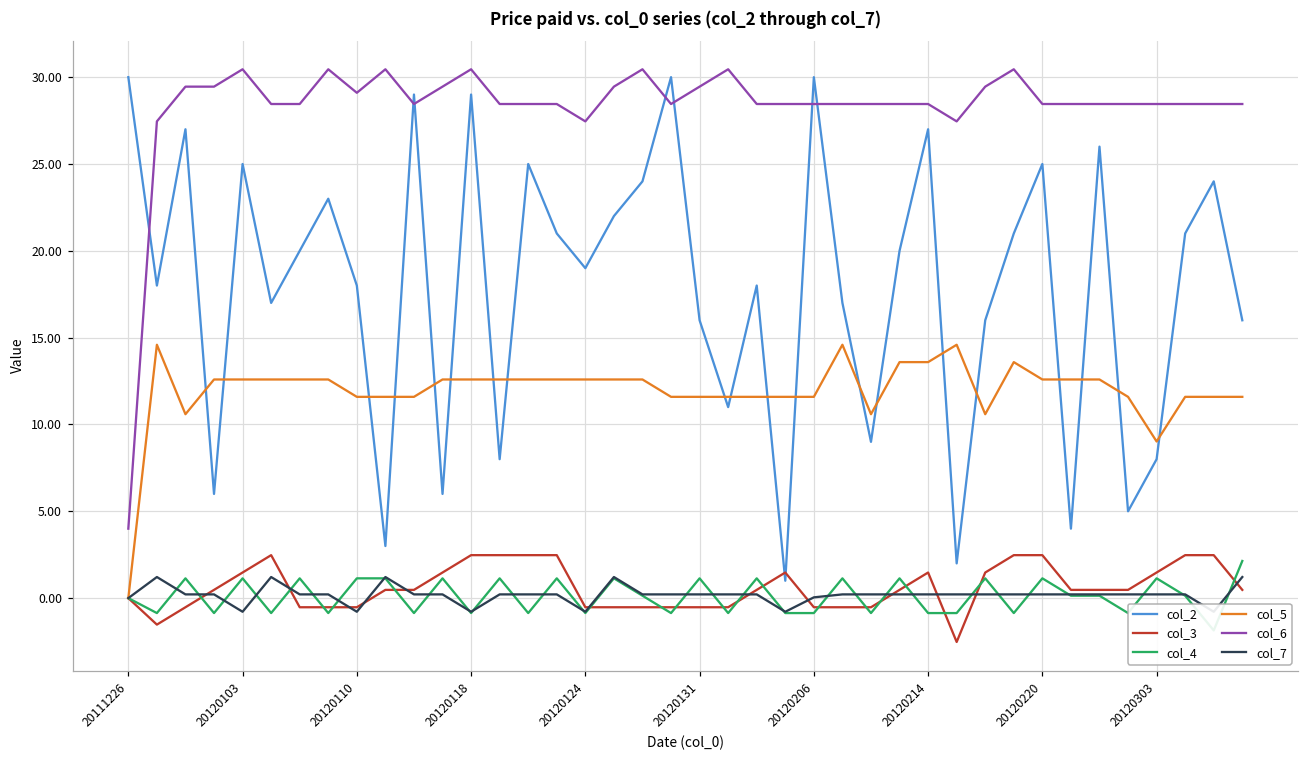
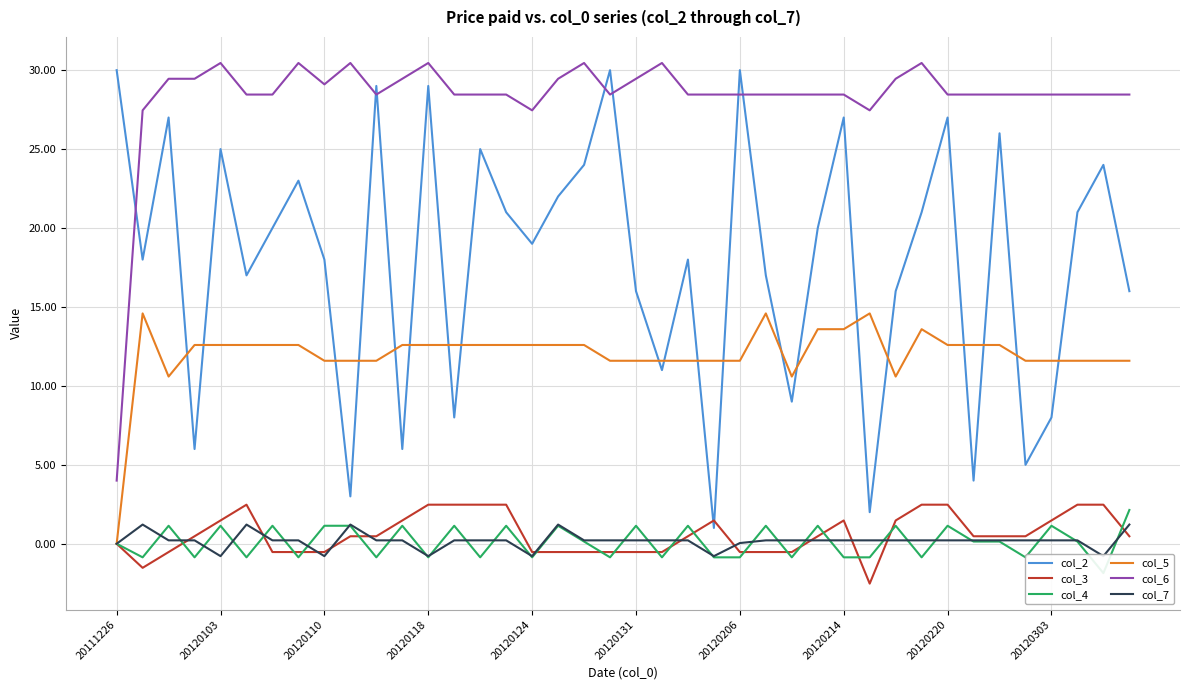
  {
    "col_2": {
      "20111226": 30,
      "20120103": 25,
      "20120110": 18,
      "20120118": 29,
      "20120124": 19,
      "20120131": 16,
      "20120206": 30,
      "20120214": 27,
-     "20120220": 25,
+     "20120220": 27,
      "20120303": 8
    },
    "col_3": {
      "20120103": 1.5,
      "20120110": -0.5,
      "20120118": 2.5,
      "20120124": -0.5,
      "20120131": -0.5,
      "20120206": -0.5,
      "20120214": 1.5,
      "20120220": 2.5,
      "20120303": 1.5
    },
    "col_4": {
      "20120103": 1.1,
      "20120110": 1.1,
      "20120131": 1.1,
      "20120206": -0.9,
      "20120214": -0.9,
      "20120220": 1.1,
      "20120303": 1.1
    },
    "col_5": {
      "20120103": 12.6,
      "20120110": 11.6,
      "20120118": 12.6,
      "20120124": 12.6,
      "20120131": 11.6,
      "20120206": 11.6,
      "20120214": 13.6,
      "20120220": 12.6,
-     "20120303": 9.0
+     "20120303": 11.6
    },
    "col_6": {
      "20111226": 4.0,
      "20120103": 30.5,
      "20120110": 29.1,
      "20120118": 30.5,
      "20120124": 27.5,
      "20120131": 29.5,
      "20120206": 28.5,
      "20120214": 28.5,
      "20120220": 28.5,
      "20120303": 28.5
    },
    "col_7": {
      "20120103": -0.8,
      "20120110": -0.8,
      "20120131": 0.2,
      "20120206": 0.0,
      "20120214": 0.2,
      "20120220": 0.2,
      "20120303": 0.2
    }
  }
